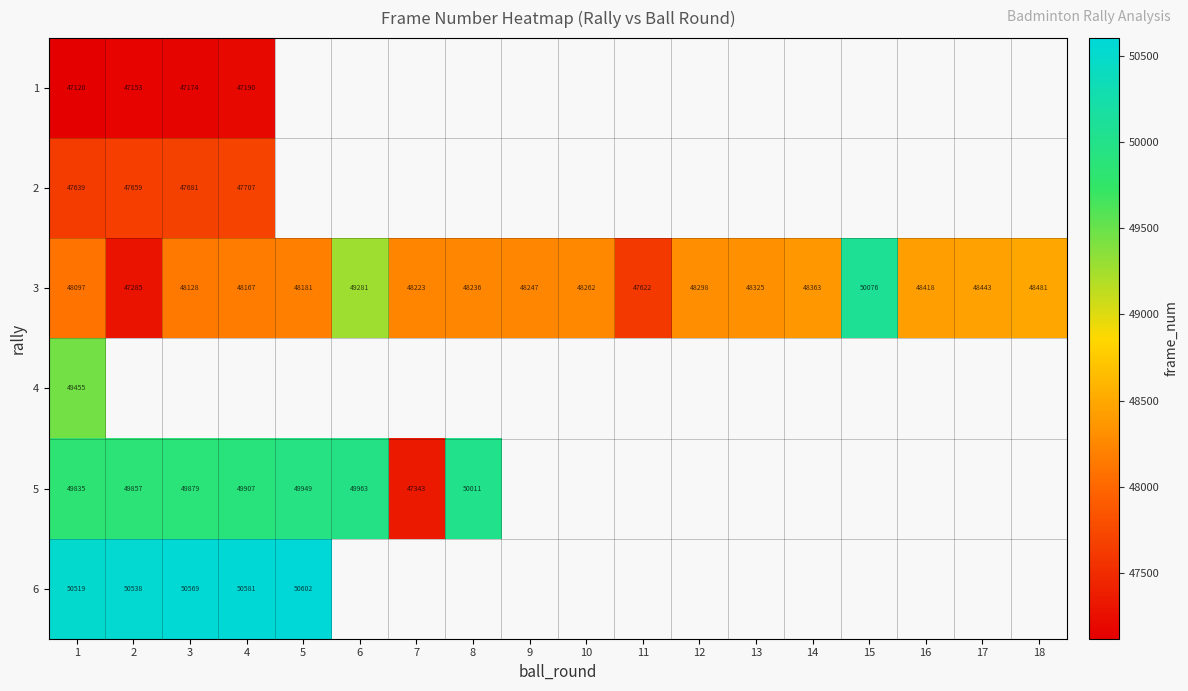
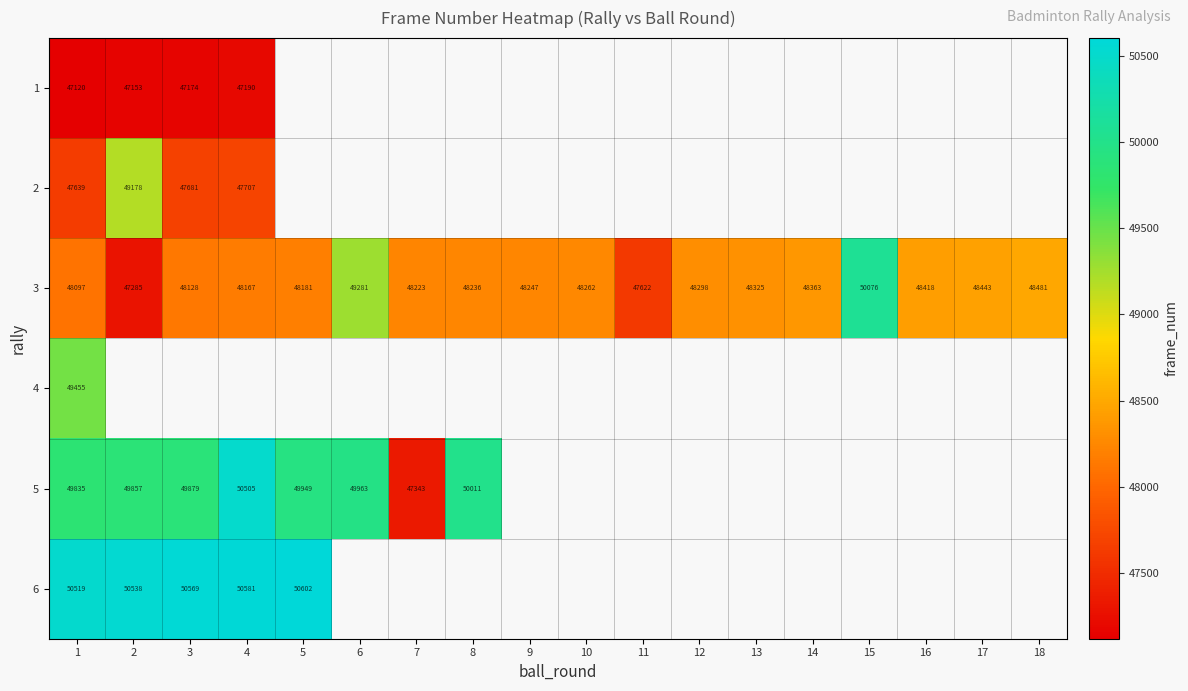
  {
    "1": {
      "1": 47120,
      "2": 47153,
      "3": 47174,
      "4": 47190
    },
    "2": {
      "1": 47639,
-     "2": 47659,
+     "2": 49178,
      "3": 47681,
      "4": 47707
    },
    "3": {
      "1": 48097,
      "2": 47285,
      "3": 48128,
      "4": 48167,
      "5": 48181,
      "6": 49281,
      "7": 48223,
      "8": 48236,
      "9": 48247,
      "10": 48262,
      "11": 47622,
      "12": 48298,
      "13": 48325,
      "14": 48363,
      "15": 50076,
      "16": 48418,
      "17": 48443,
      "18": 48481
    },
    "4": {
      "1": 49455
    },
    "5": {
      "1": 49835,
      "2": 49857,
      "3": 49879,
-     "4": 49907,
+     "4": 50505,
      "5": 49949,
      "6": 49963,
      "7": 47343,
      "8": 50011
    },
    "6": {
      "1": 50519,
      "2": 50538,
      "3": 50569,
      "4": 50581,
      "5": 50602
    }
  }
